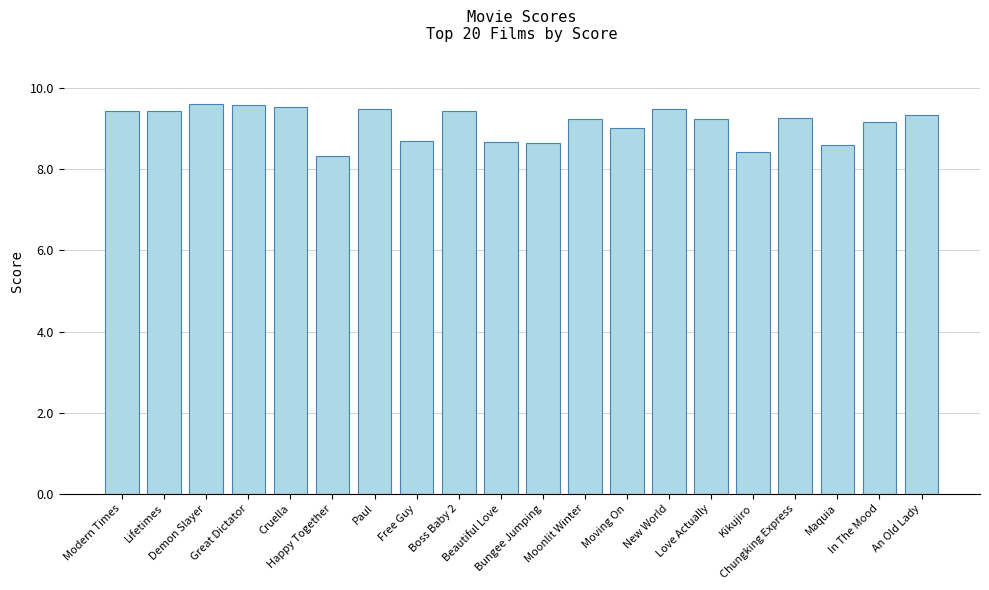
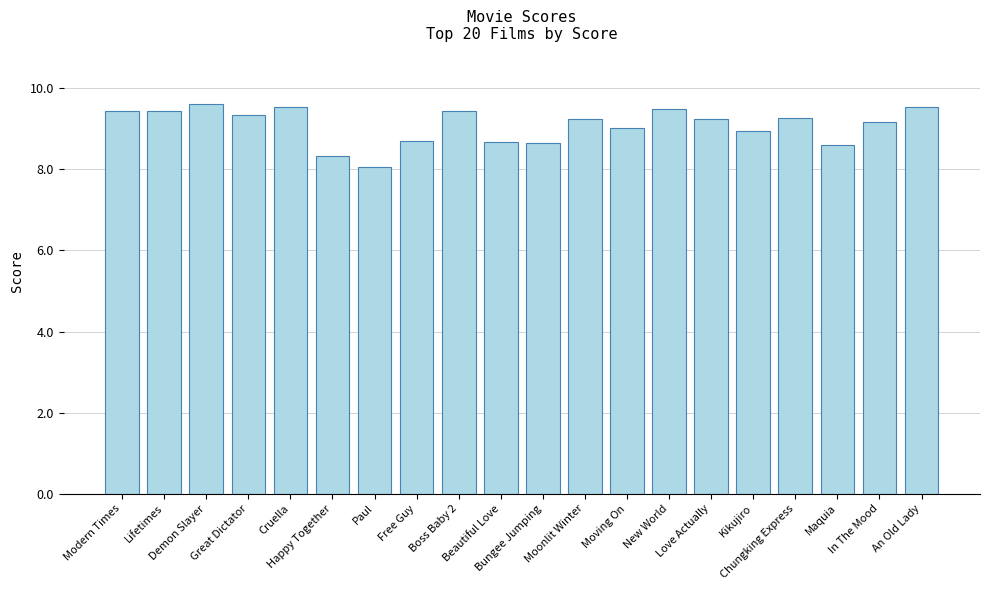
  {
    "Modern Times": 9.4,
    "Lifetimes": 9.4,
    "Demon Slayer": 9.6,
-   "Great Dictator": 9.6,
+   "Great Dictator": 9.3,
    "Cruella": 9.6,
    "Happy Together": 8.3,
-   "Paul": 9.5,
+   "Paul": 8.1,
    "Free Guy": 8.7,
    "Boss Baby 2": 9.4,
    "Beautiful Love": 8.7,
    "Bungee Jumping": 8.7,
    "Moonlit Winter": 9.2,
    "Moving On": 9.0,
    "New World": 9.5,
    "Love Actually": 9.2,
-   "Kikujiro": 8.4,
+   "Kikujiro": 8.9,
    "Chungking Express": 9.3,
    "Maquia": 8.6,
    "In The Mood": 9.2,
-   "An Old Lady": 9.3
+   "An Old Lady": 9.5
  }
